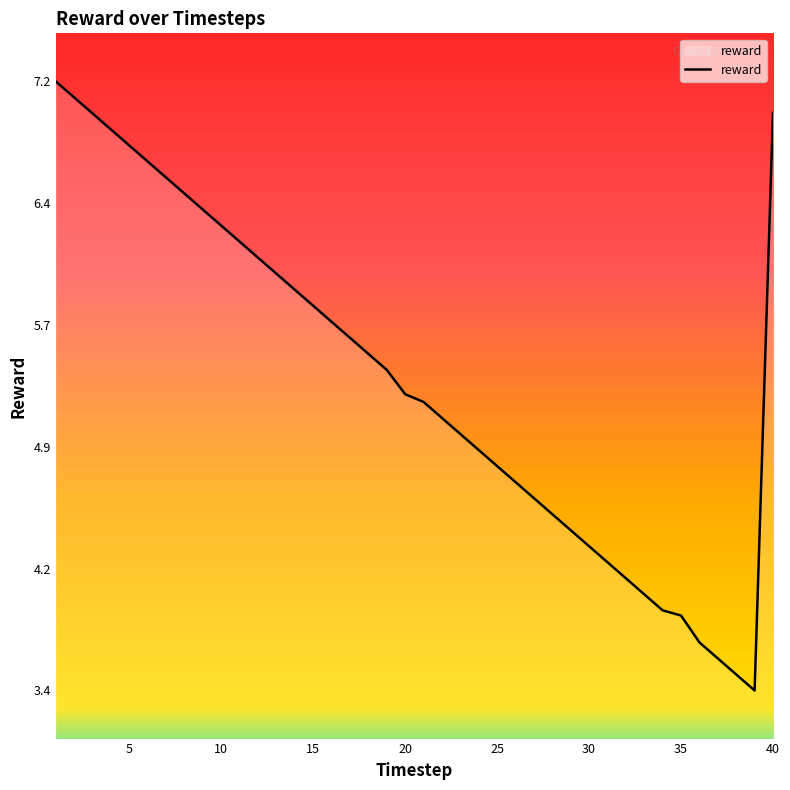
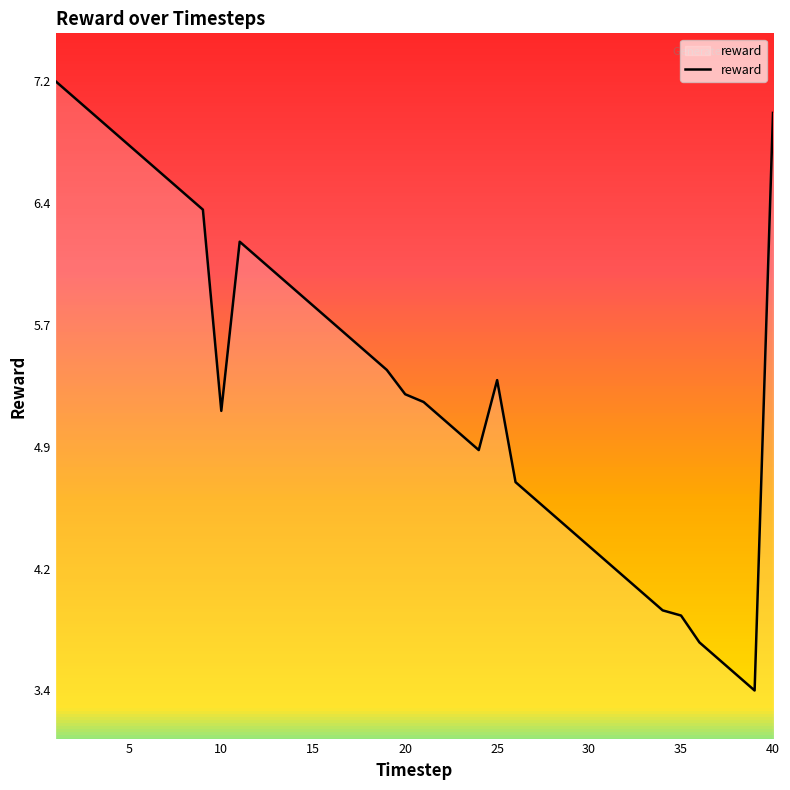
  {
    "5": 6.81,
-   "10": 6.31,
+   "10": 5.15,
    "15": 5.81,
    "20": 5.26,
-   "25": 4.81,
+   "25": 5.34,
    "30": 4.31,
    "35": 3.88,
    "40": 7.01
  }
